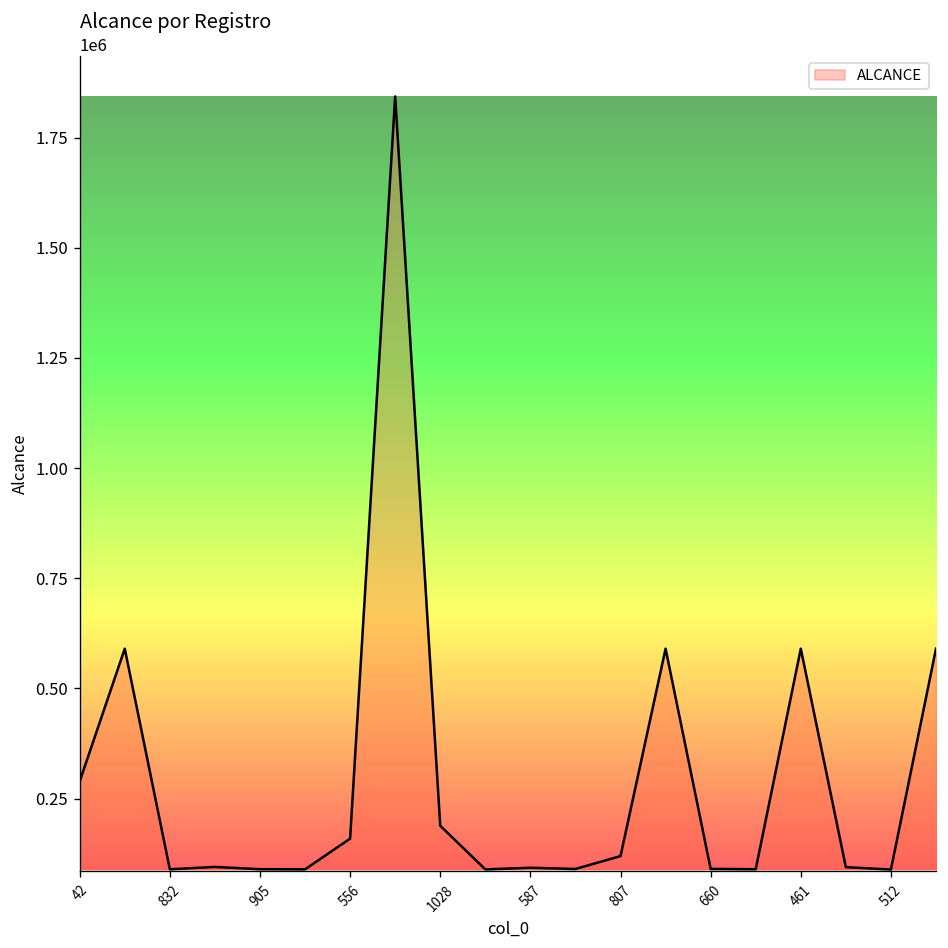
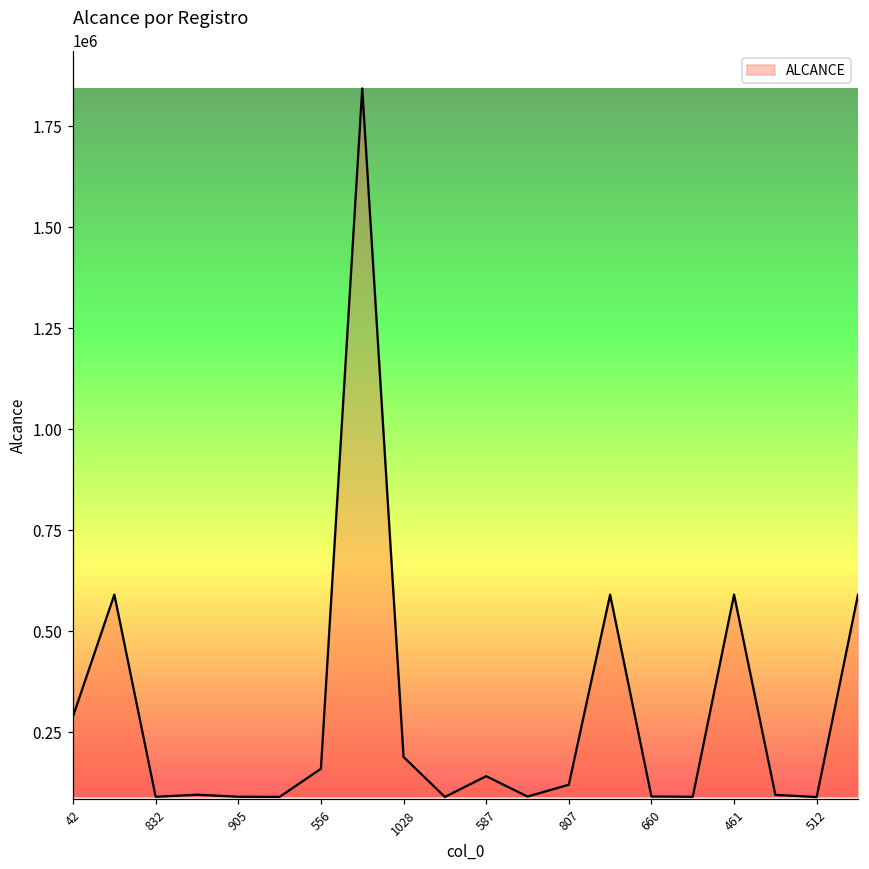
  {
    "42": 290000,
    "832": 90000,
    "905": 90000,
    "556": 160000,
    "1028": 190000,
-   "587": 90000,
+   "587": 140000,
    "807": 120000,
    "660": 90000,
    "461": 590000,
    "512": 90000
  }
